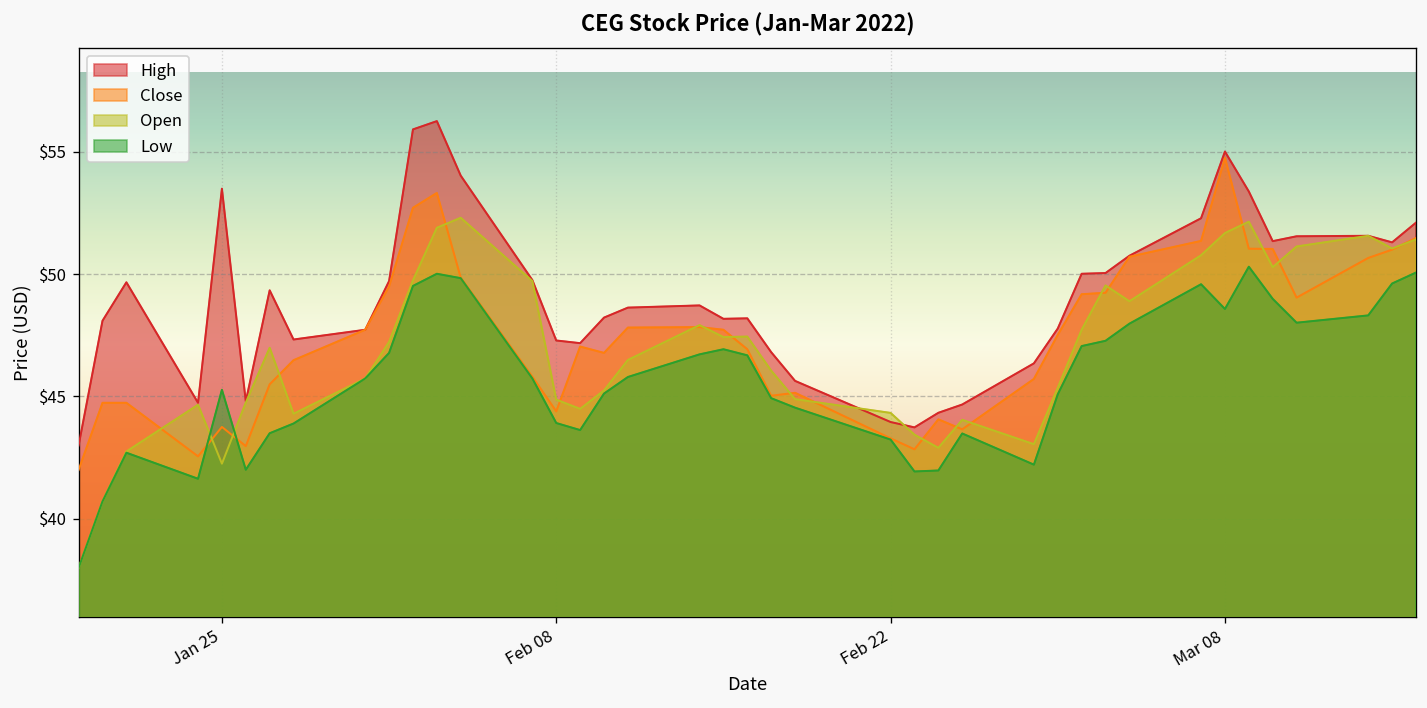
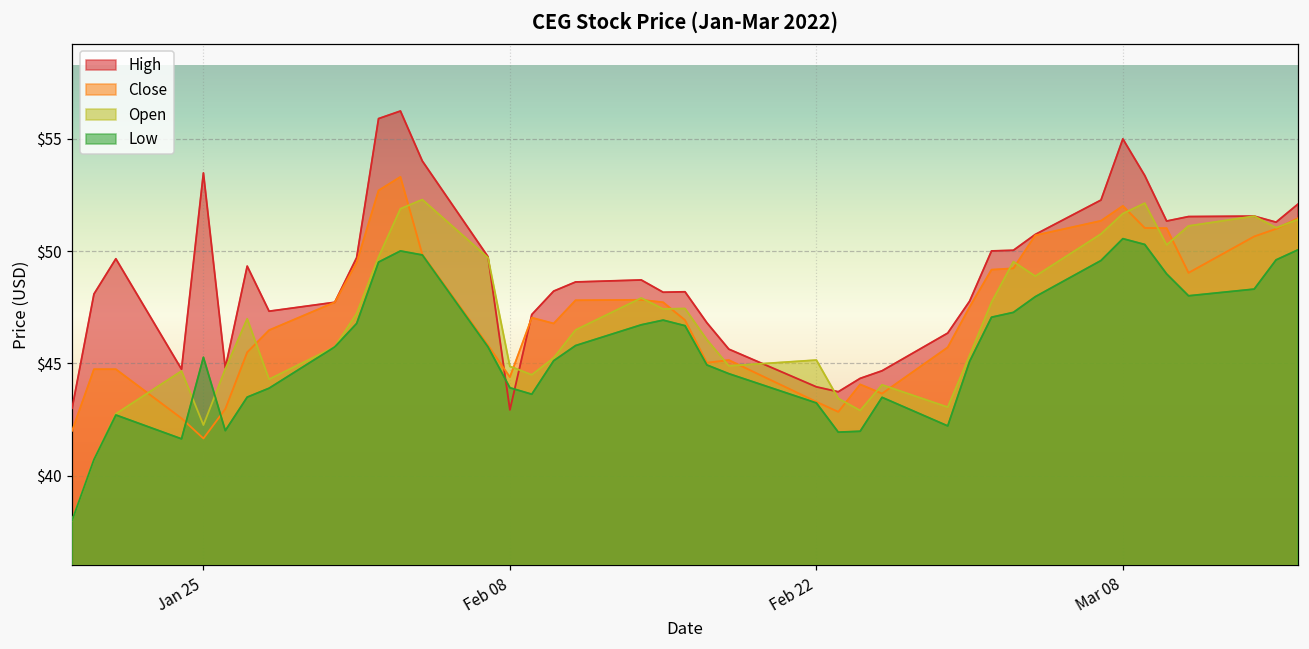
  {
    "High": {
      "Jan 25": "$53.5",
-     "Feb 08": "$47.3",
+     "Feb 08": "$42.9",
      "Feb 22": "$44.0",
      "Mar 08": "$55.0"
    },
    "Close": {
-     "Jan 25": "$43.8",
+     "Jan 25": "$41.7",
      "Feb 08": "$44.4",
-     "Mar 08": "$54.7"
+     "Mar 08": "$52.0"
    },
    "Open": {
      "Jan 25": "$42.3",
      "Feb 08": "$44.9",
-     "Feb 22": "$44.3",
+     "Feb 22": "$45.1",
      "Mar 08": "$51.7"
    },
    "Low": {
      "Jan 25": "$45.3",
      "Feb 08": "$43.9",
-     "Mar 08": "$48.6"
+     "Mar 08": "$50.6"
    }
  }
